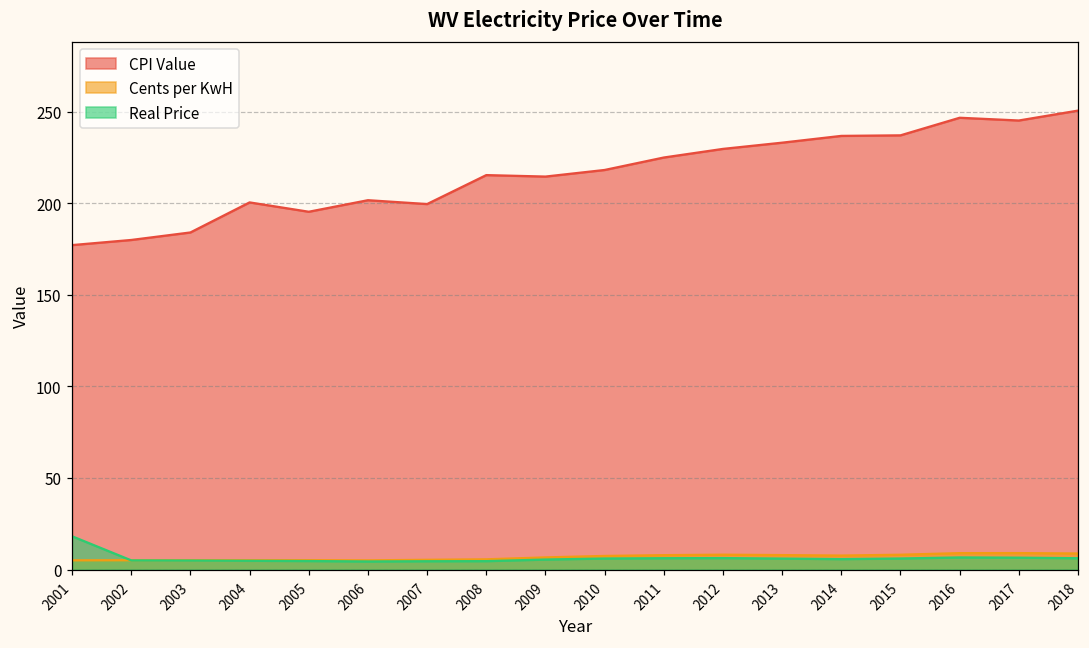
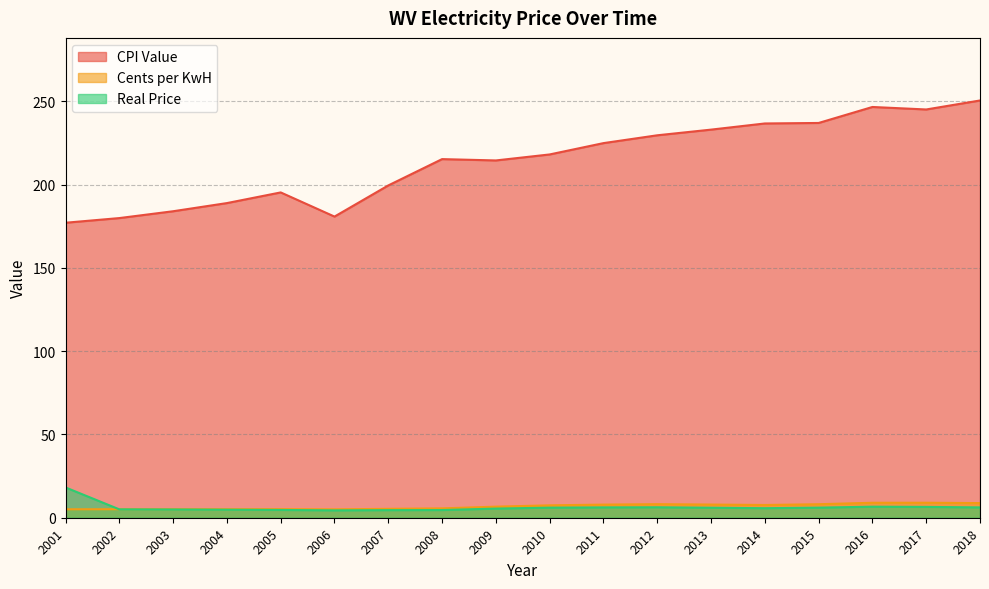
  {
    "CPI Value": {
      "2001": 177,
      "2002": 180,
      "2003": 184,
-     "2004": 200,
+     "2004": 189,
      "2005": 195,
-     "2006": 202,
+     "2006": 181,
      "2007": 200,
      "2008": 215,
      "2009": 215,
      "2010": 218,
      "2011": 225,
      "2012": 230,
      "2013": 233,
      "2014": 237,
      "2015": 237,
      "2016": 247,
      "2017": 245,
      "2018": 251
    },
    "Cents per KwH": {
      "2001": 5,
      "2011": 8,
      "2012": 8,
      "2013": 8,
      "2014": 8,
      "2015": 8,
      "2016": 9,
      "2017": 9,
      "2018": 9
    },
    "Real Price": {
      "2001": 18,
      "2011": 6,
      "2012": 6,
      "2013": 6,
      "2014": 6,
      "2015": 6,
      "2016": 7,
      "2017": 7,
      "2018": 6
    }
  }
